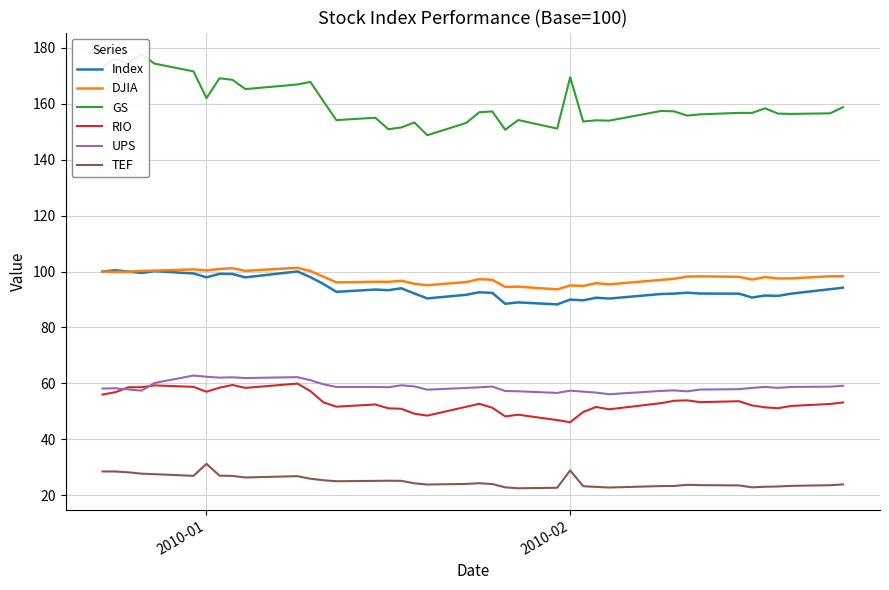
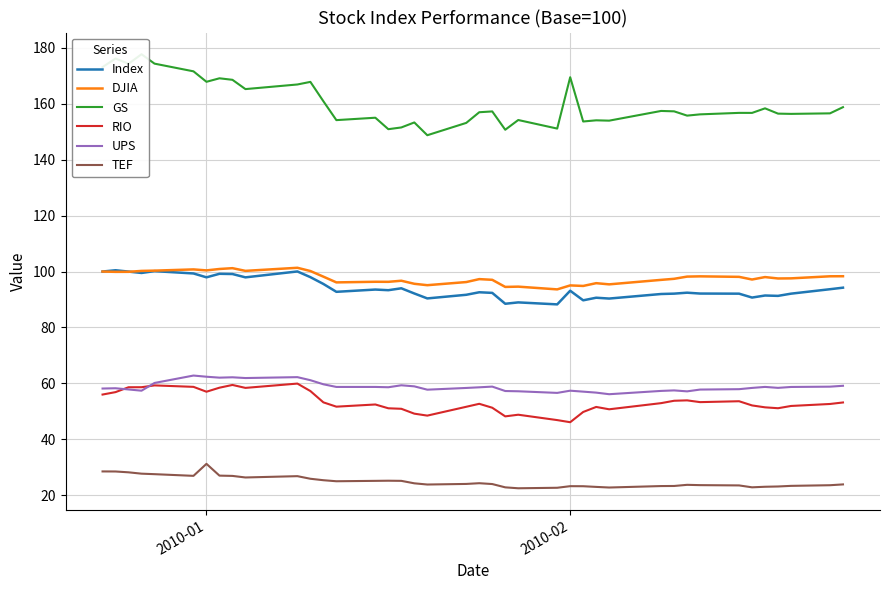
  {
    "Index": {
      "2010-01": 98,
-     "2010-02": 90
+     "2010-02": 93
    },
    "DJIA": {
      "2010-01": 100,
      "2010-02": 95
    },
    "GS": {
-     "2010-01": 162,
+     "2010-01": 168,
      "2010-02": 169
    },
    "RIO": {
      "2010-01": 57,
      "2010-02": 46
    },
    "UPS": {
      "2010-01": 62,
      "2010-02": 57
    },
    "TEF": {
      "2010-01": 31,
-     "2010-02": 29
+     "2010-02": 23
    }
  }
